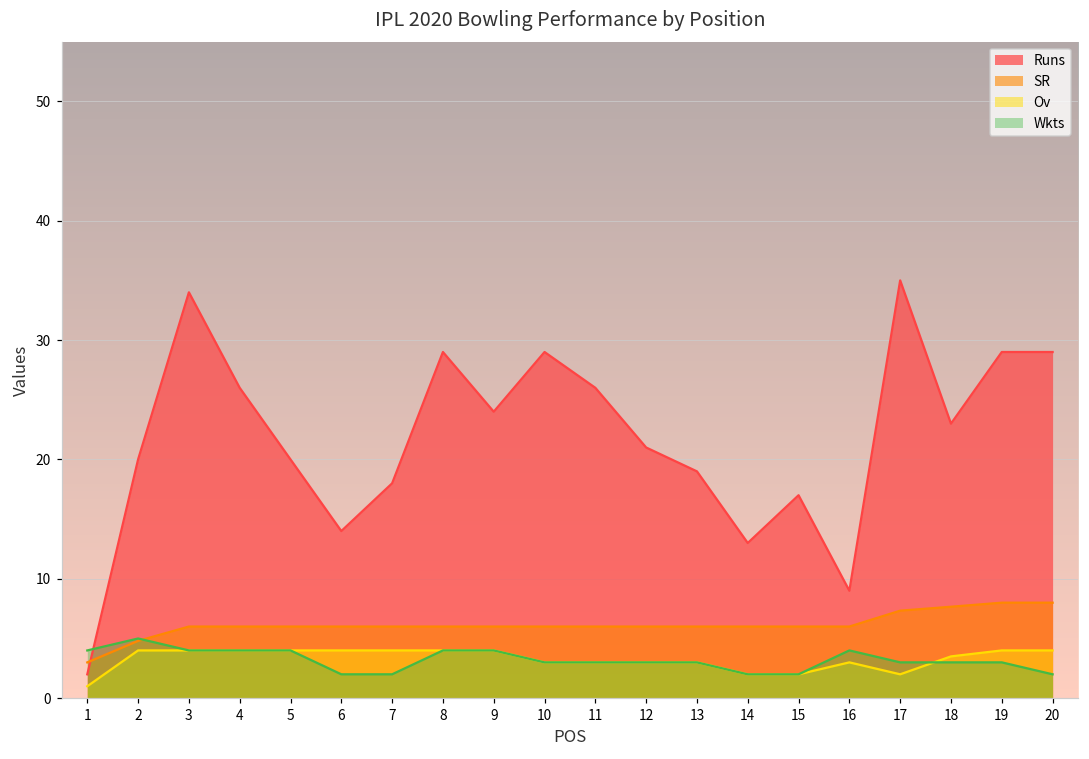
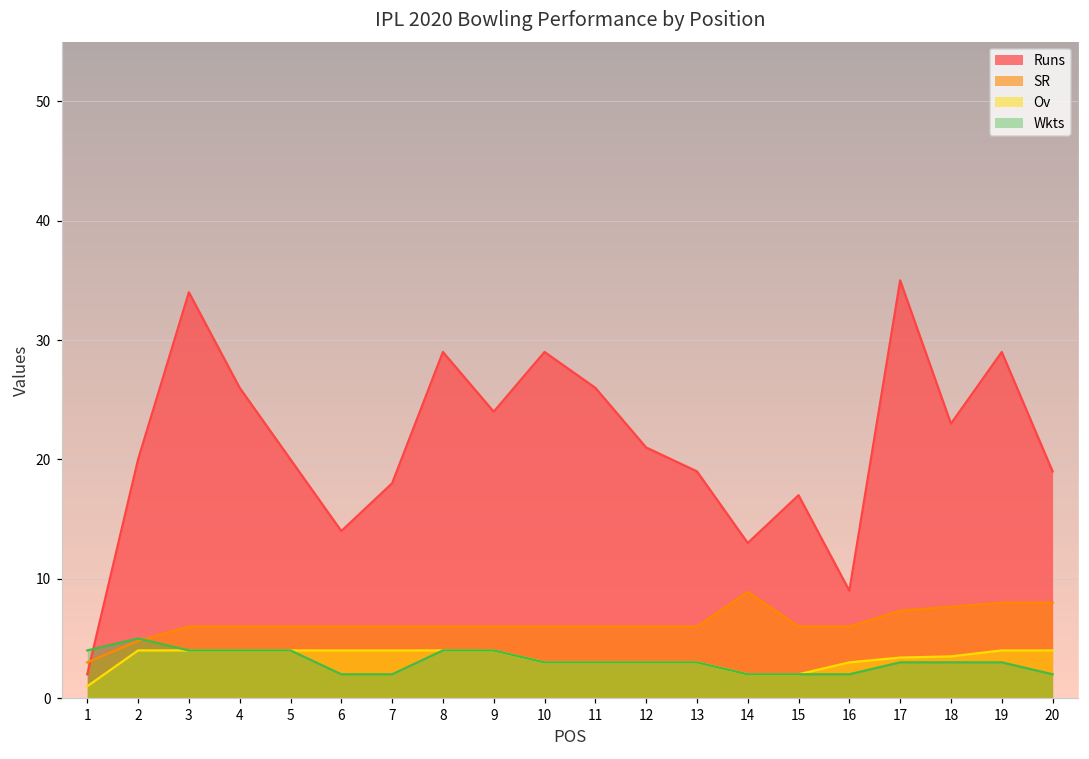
  {
    "Runs": {
      "1": 2,
      "2": 20,
      "3": 34,
      "4": 26,
      "5": 20,
      "6": 14,
      "7": 18,
      "8": 29,
      "9": 24,
      "10": 29,
      "11": 26,
      "12": 21,
      "13": 19,
      "14": 13,
      "15": 17,
      "16": 9,
      "17": 35,
      "18": 23,
      "19": 29,
-     "20": 29
+     "20": 19
    },
    "SR": {
      "1": 3.0,
      "3": 6.0,
      "4": 6.0,
      "5": 6.0,
      "6": 6.0,
      "7": 6.0,
      "8": 6.0,
      "9": 6.0,
      "10": 6.0,
      "11": 6.0,
      "12": 6.0,
      "13": 6.0,
-     "14": 6.0,
+     "14": 8.9,
      "15": 6.0,
      "16": 6.0,
      "17": 7.3,
      "18": 7.7,
      "19": 8.0,
      "20": 8.0
    },
    "Ov": {
      "1": 1.0,
      "2": 4.0,
      "6": 4.0,
      "7": 4.0,
      "16": 3.0,
-     "17": 2.0,
+     "17": 3.4,
      "18": 3.5,
      "19": 4.0,
      "20": 4.0
    },
    "Wkts": {
      "1": 4,
      "6": 2,
      "7": 2,
-     "16": 4,
+     "16": 2,
      "17": 3,
      "18": 3,
      "19": 3,
      "20": 2
    }
  }
